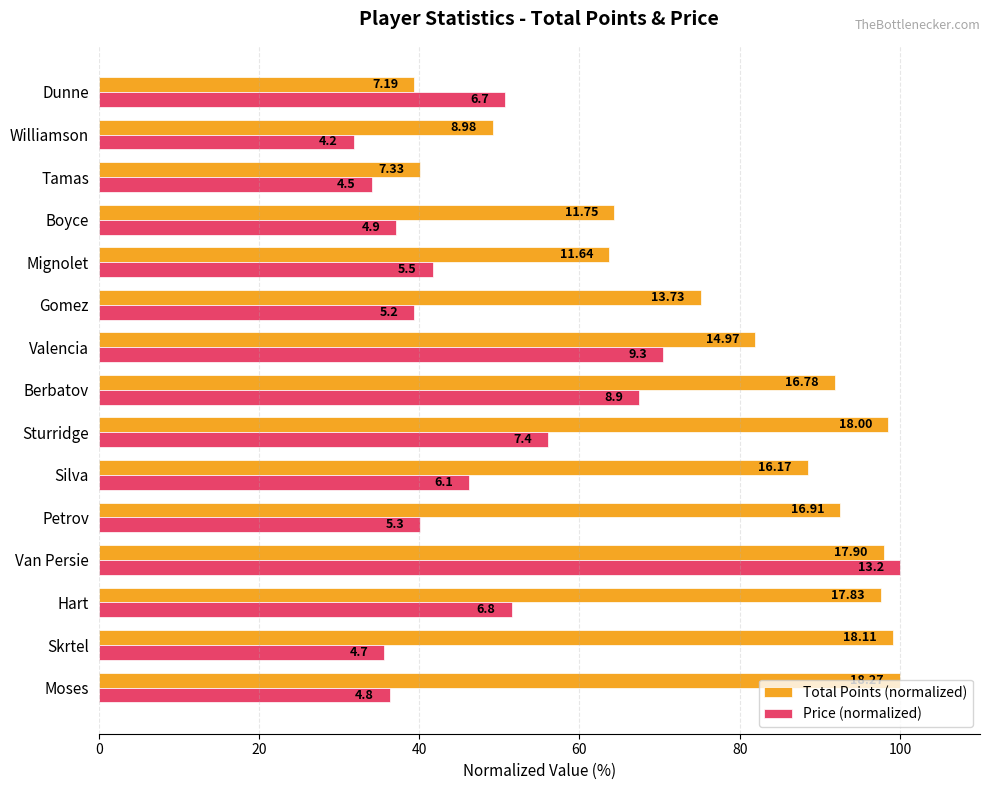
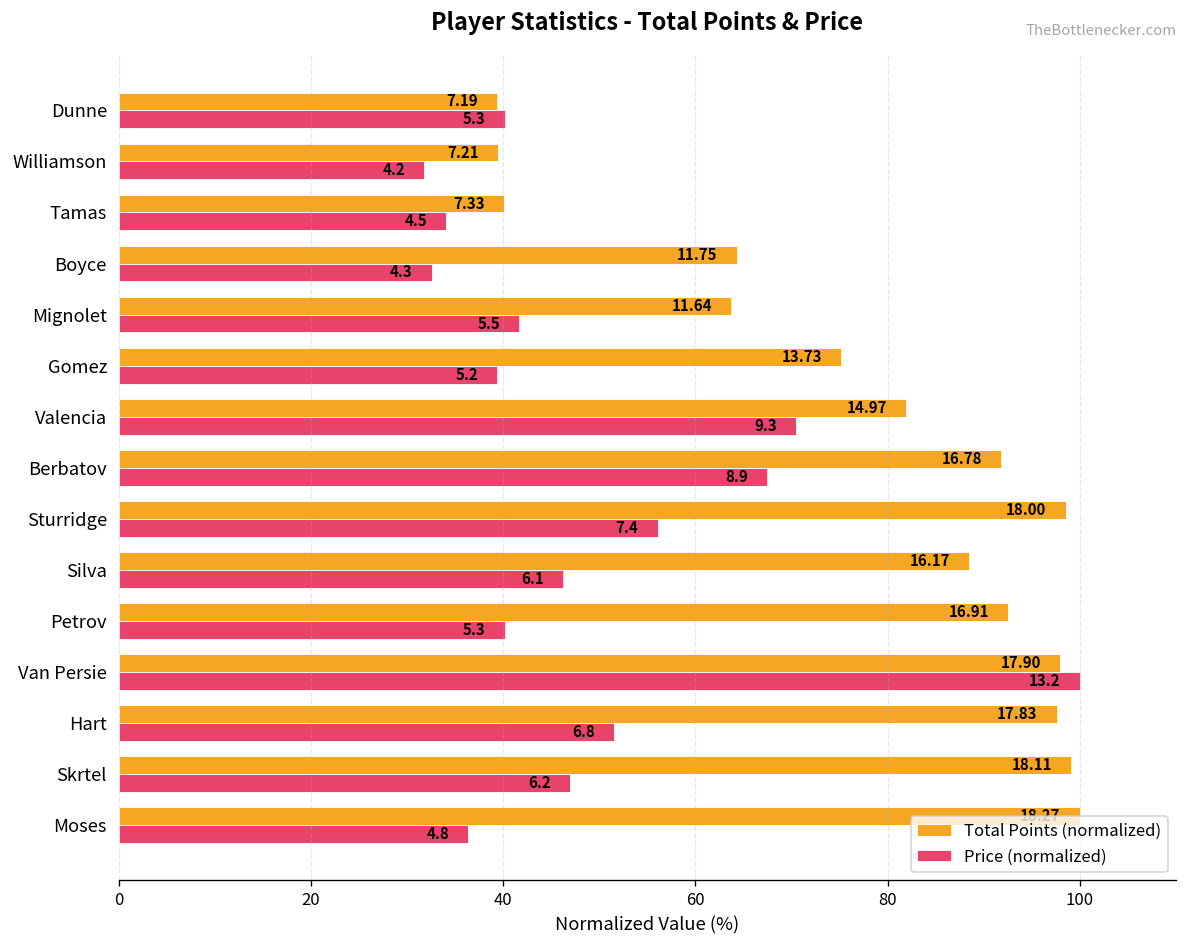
  {
    "Total Points (normalized)": {
-     "Williamson": 8.98
+     "Williamson": 7.21
    },
    "Price (normalized)": {
-     "Dunne": 6.7,
-     "Boyce": 4.9,
-     "Skrtel": 4.7
+     "Dunne": 5.3,
+     "Boyce": 4.3,
+     "Skrtel": 6.2
    }
  }
